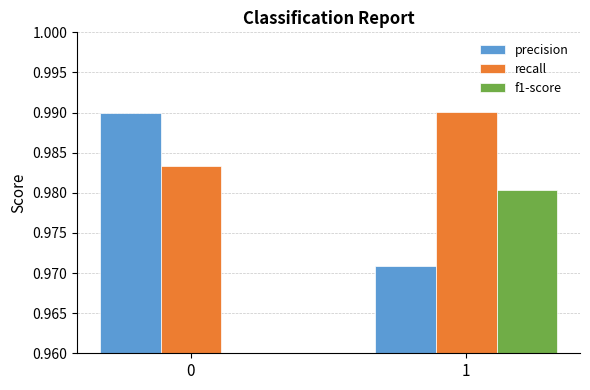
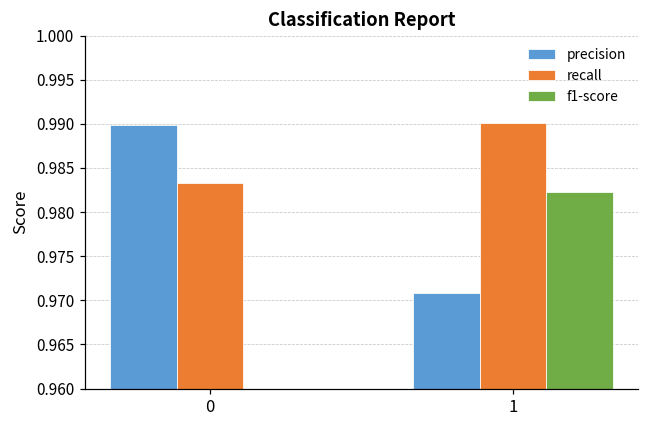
  {
    "precision": {
      "0": 0.990,
      "1": 0.971
    },
    "recall": {
      "0": 0.983,
      "1": 0.990
    },
    "f1-score": {
      "0": 0.960,
-     "1": 0.980
+     "1": 0.982
    }
  }
